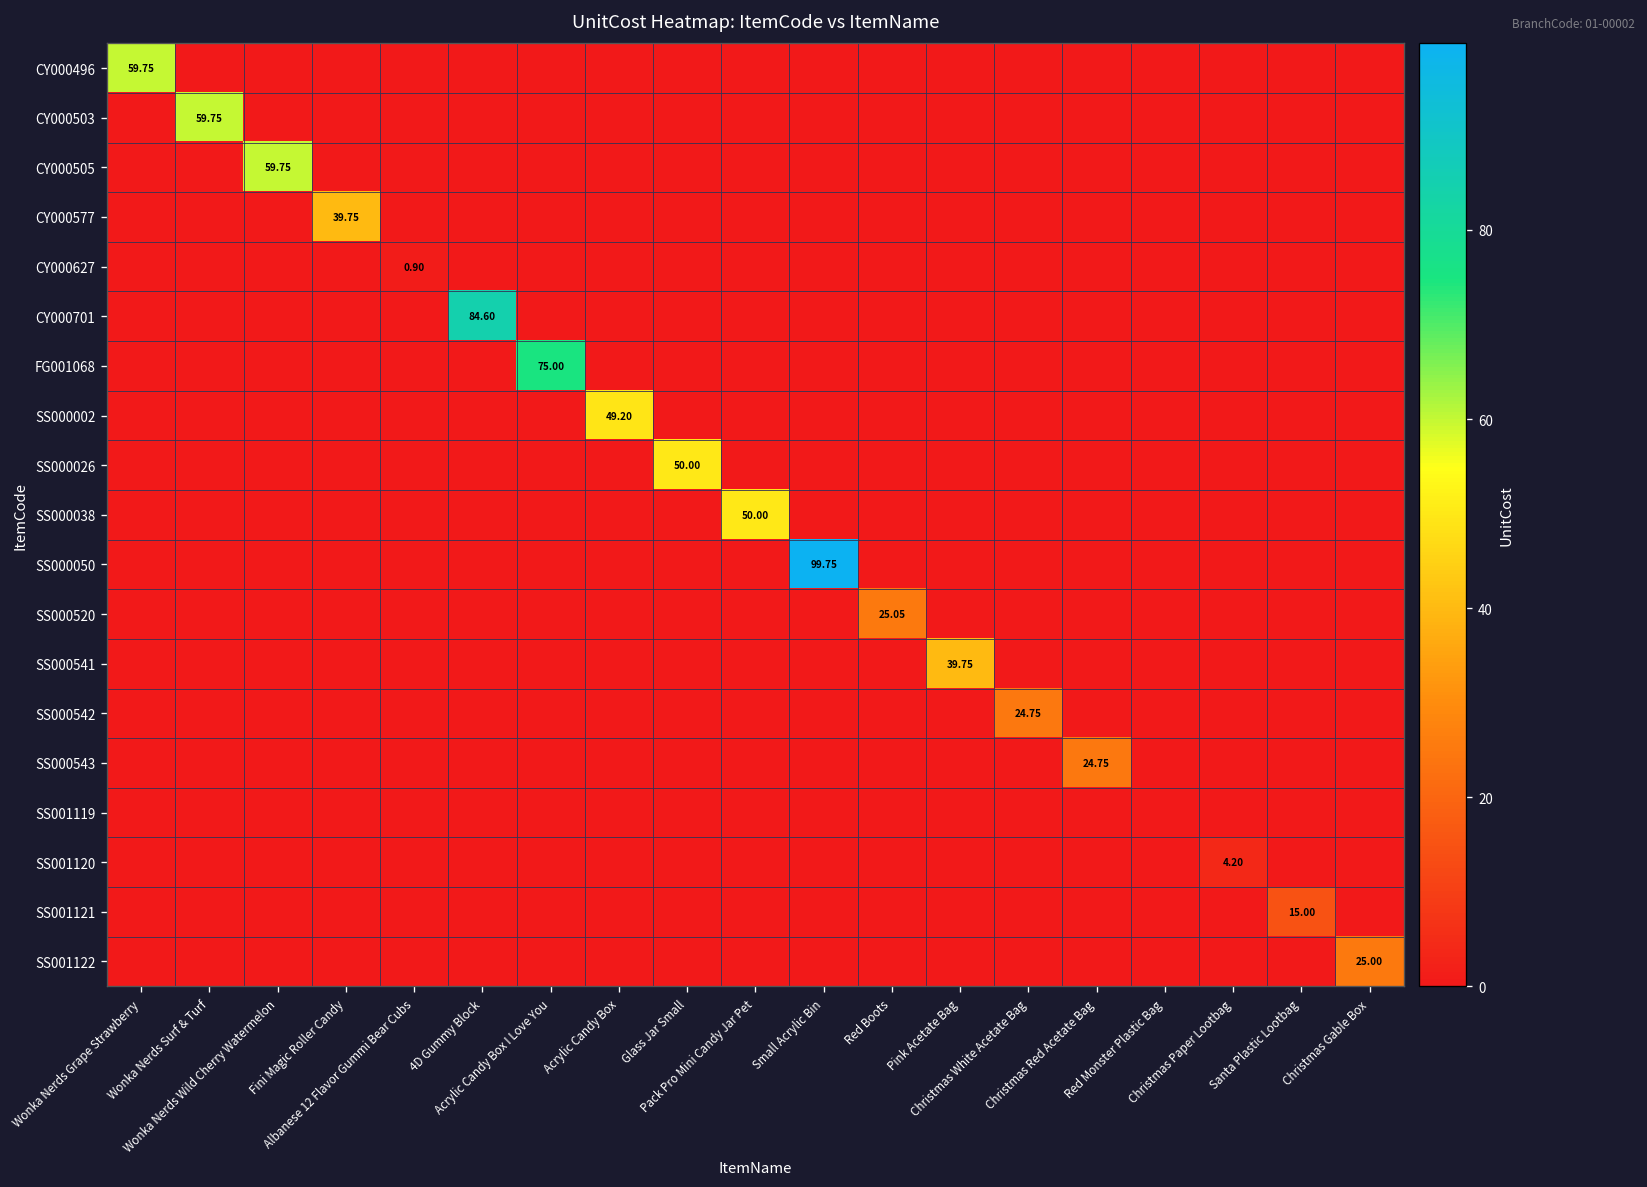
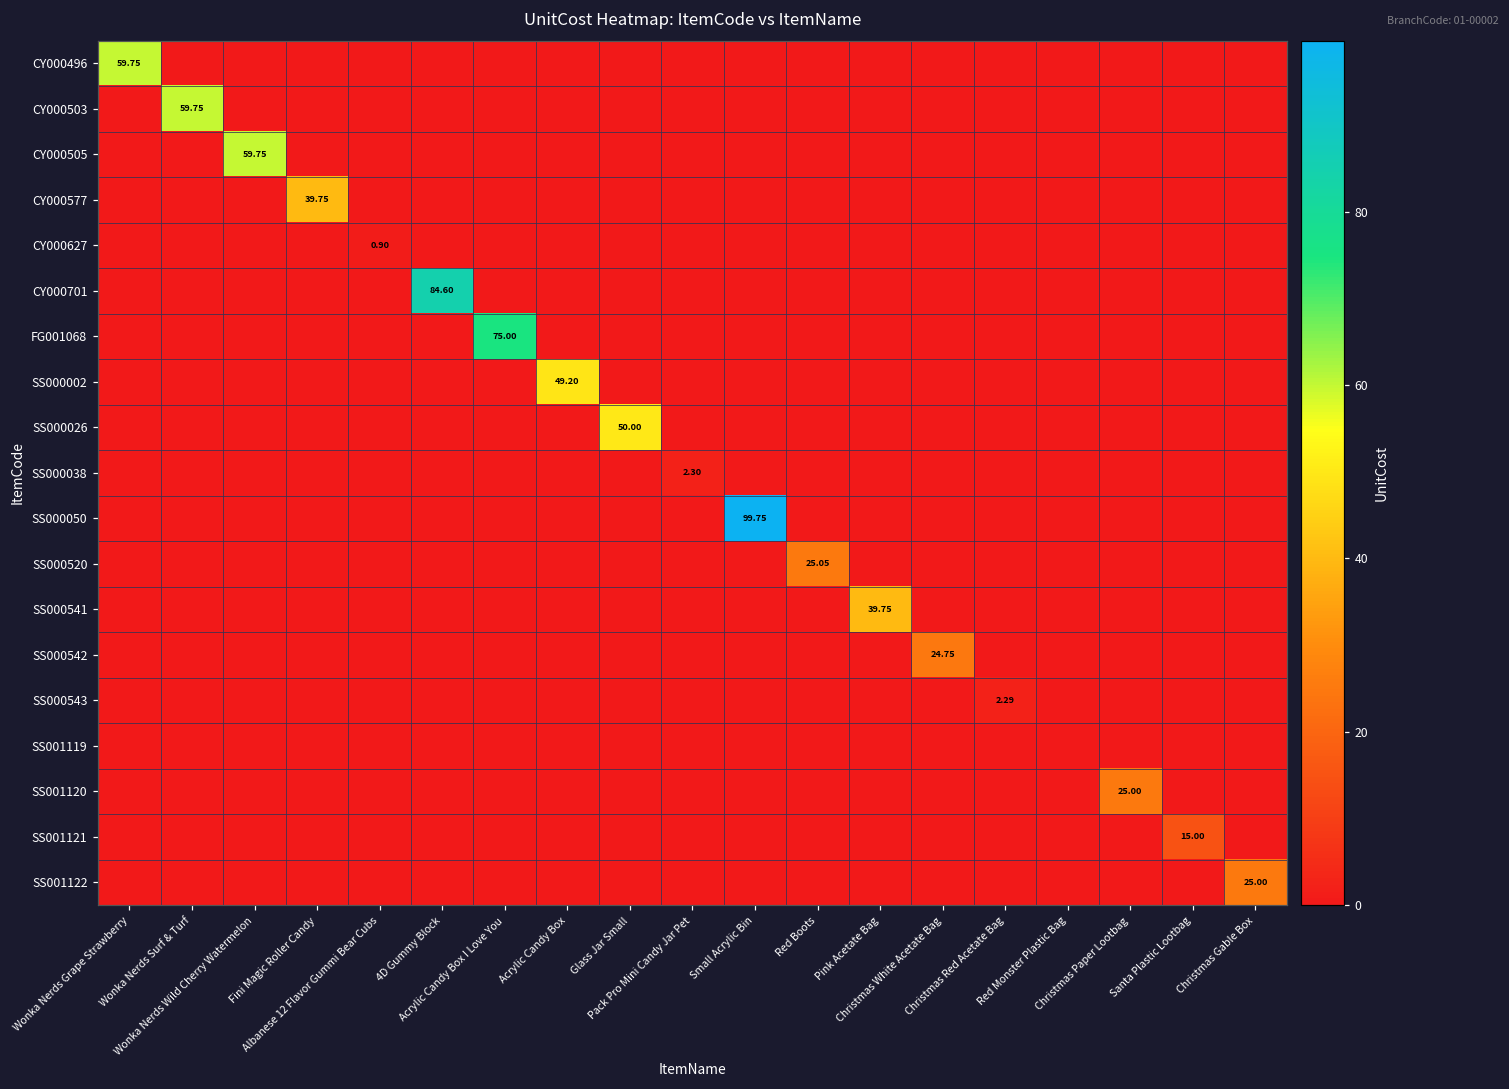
  {
    "CY000496": {
      "Wonka Nerds Grape Strawberry": 59.75
    },
    "CY000503": {
      "Wonka Nerds Surf & Turf": 59.75
    },
    "CY000505": {
      "Wonka Nerds Wild Cherry Watermelon": 59.75
    },
    "CY000577": {
      "Fini Magic Roller Candy": 39.75
    },
    "CY000627": {
      "Albanese 12 Flavor Gummi Bear Cubs": 0.90
    },
    "CY000701": {
      "4D Gummy Block": 84.60
    },
    "FG001068": {
      "Acrylic Candy Box I Love You": 75.00
    },
    "SS000002": {
      "Acrylic Candy Box": 49.20
    },
    "SS000026": {
      "Glass Jar Small": 50.00
    },
    "SS000038": {
-     "Pack Pro Mini Candy Jar Pet": 50.00
+     "Pack Pro Mini Candy Jar Pet": 2.30
    },
    "SS000050": {
      "Small Acrylic Bin": 99.75
    },
    "SS000520": {
      "Red Boots": 25.05
    },
    "SS000541": {
      "Pink Acetate Bag": 39.75
    },
    "SS000542": {
      "Christmas White Acetate Bag": 24.75
    },
    "SS000543": {
-     "Christmas Red Acetate Bag": 24.75
+     "Christmas Red Acetate Bag": 2.29
    },
    "SS001120": {
-     "Christmas Paper Lootbag": 4.20
+     "Christmas Paper Lootbag": 25.00
    },
    "SS001121": {
      "Santa Plastic Lootbag": 15.00
    },
    "SS001122": {
      "Christmas Gable Box": 25.00
    }
  }
